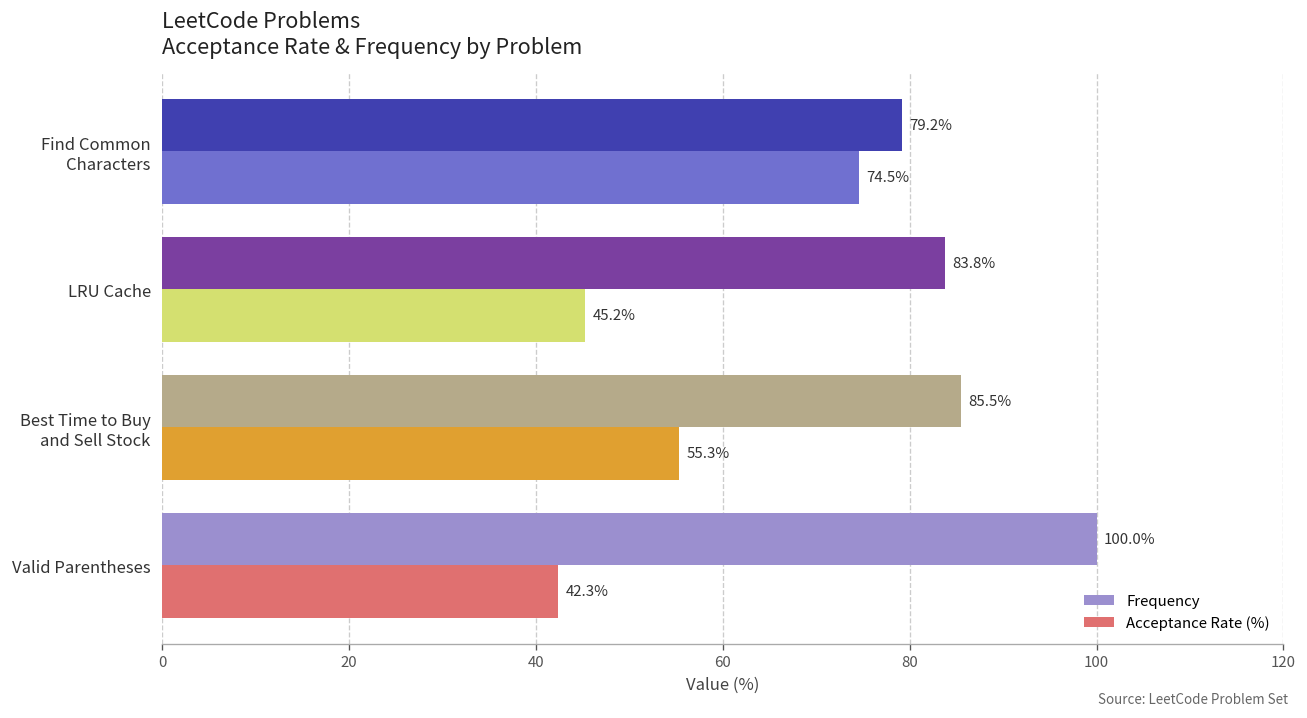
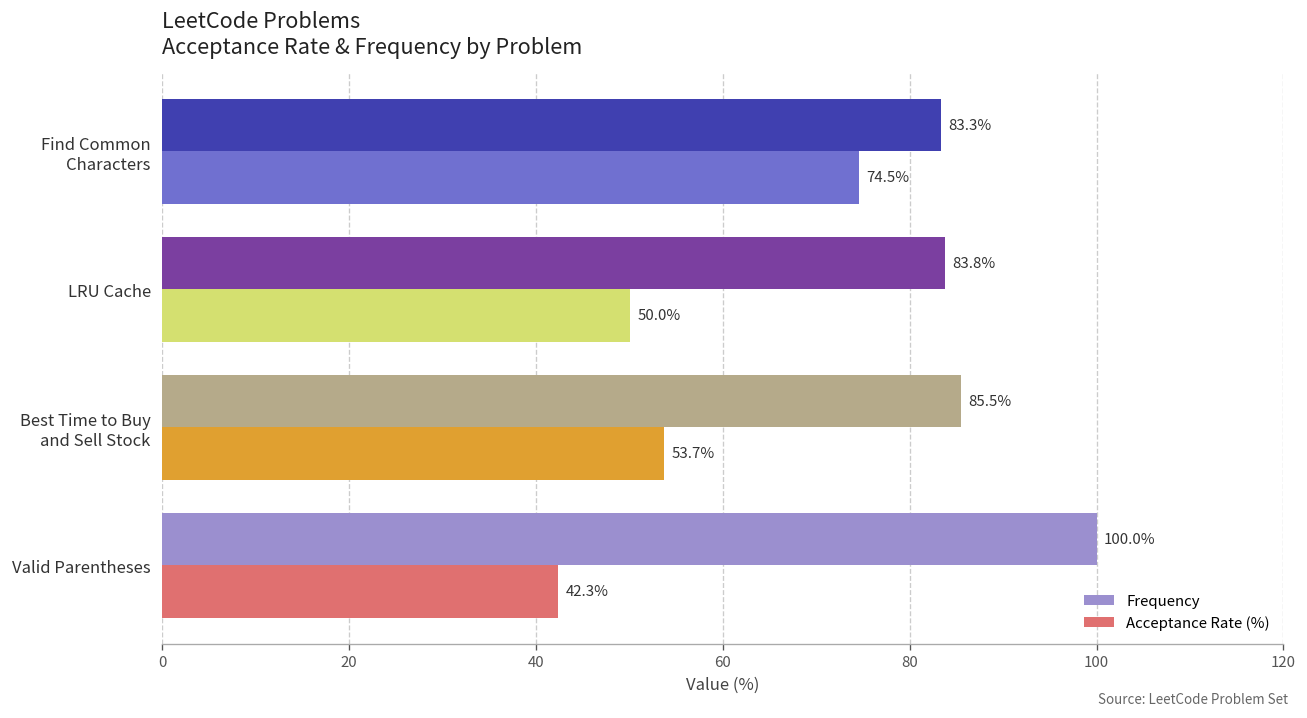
  {
    "Frequency": {
-     "Find Common Characters": "79.2%",
+     "Find Common Characters": "83.3%",
      "LRU Cache": "83.8%",
      "Best Time to Buy and Sell Stock": "85.5%",
      "Valid Parentheses": "100.0%"
    },
    "Acceptance Rate (%)": {
      "Find Common Characters": "74.5%",
-     "LRU Cache": "45.2%",
-     "Best Time to Buy and Sell Stock": "55.3%",
+     "LRU Cache": "50.0%",
+     "Best Time to Buy and Sell Stock": "53.7%",
      "Valid Parentheses": "42.3%"
    }
  }
